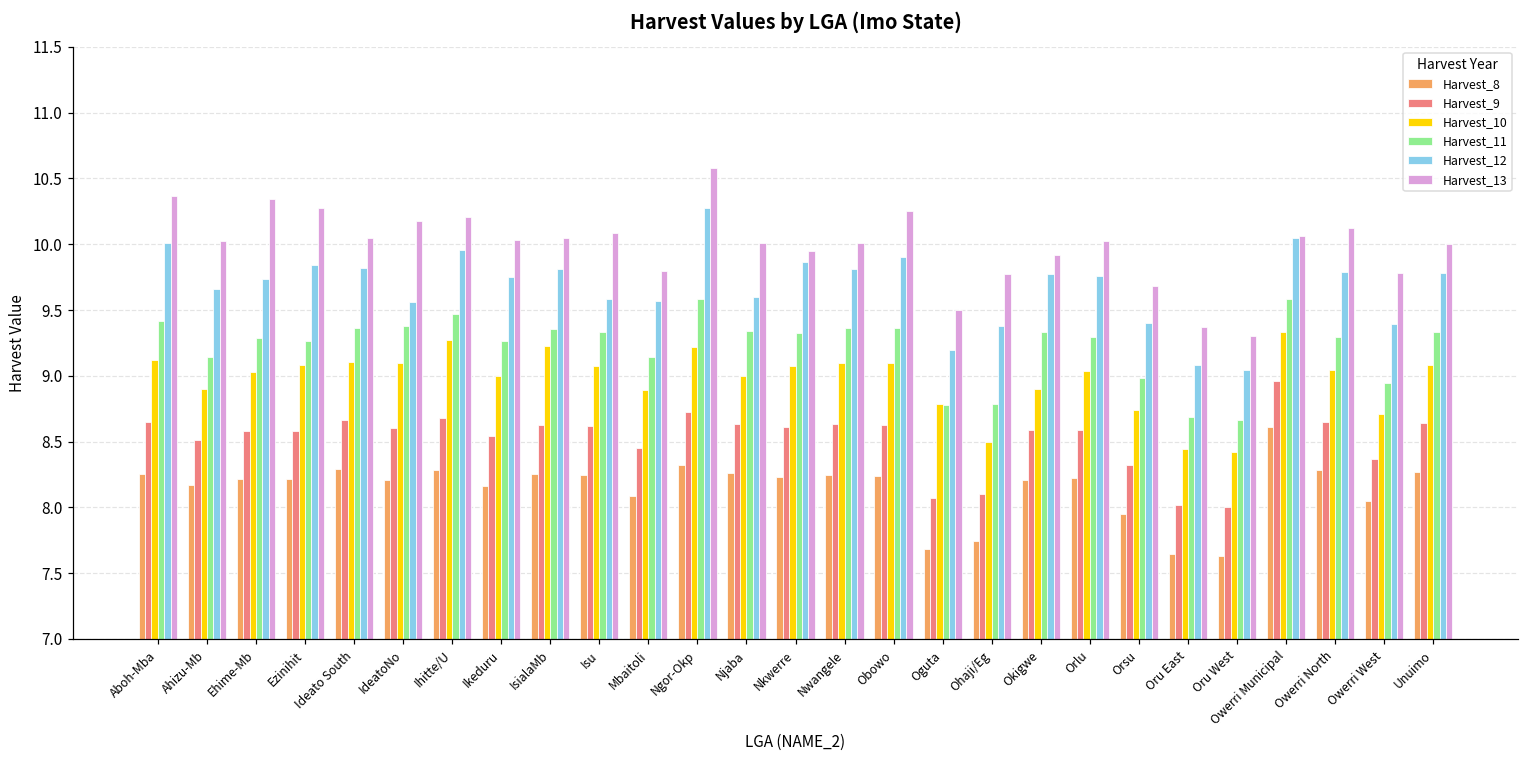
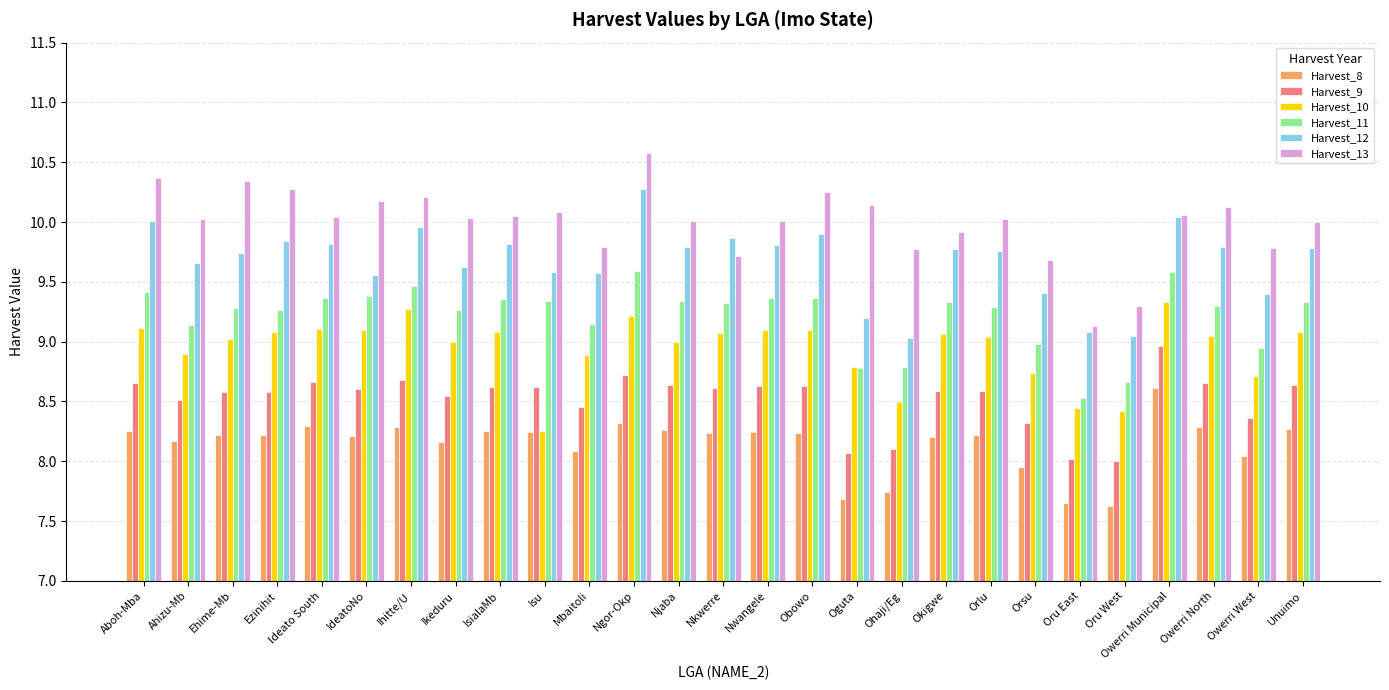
  {
    "Harvest_10": {
      "Aboh-Mba": 9.12,
      "Ahizu-Mb": 8.90,
      "Ehime-Mb": 9.03,
      "Ezinihit": 9.08,
      "Ideato South": 9.11,
      "IdeatoNo": 9.10,
      "Ihitte/U": 9.27,
      "Ikeduru": 9.00,
-     "IsialaMb": 9.23,
-     "Isu": 9.07,
+     "IsialaMb": 9.08,
+     "Isu": 8.26,
      "Mbaitoli": 8.89,
      "Ngor-Okp": 9.22,
      "Njaba": 9.00,
      "Nkwerre": 9.07,
      "Nwangele": 9.10,
      "Obowo": 9.10,
      "Oguta": 8.79,
      "Ohaji/Eg": 8.50,
-     "Okigwe": 8.90,
+     "Okigwe": 9.07,
      "Orlu": 9.04,
      "Orsu": 8.74,
      "Oru East": 8.44,
      "Oru West": 8.42,
      "Owerri Municipal": 9.33,
      "Owerri North": 9.05,
      "Owerri West": 8.71,
      "Unuimo": 9.08
    },
    "Harvest_11": {
      "Aboh-Mba": 9.42,
      "Ahizu-Mb": 9.14,
      "Ehime-Mb": 9.28,
      "Ezinihit": 9.26,
      "Ideato South": 9.36,
      "IdeatoNo": 9.38,
      "Ihitte/U": 9.47,
      "Ikeduru": 9.26,
      "IsialaMb": 9.35,
      "Isu": 9.34,
      "Mbaitoli": 9.14,
      "Ngor-Okp": 9.59,
      "Njaba": 9.34,
      "Nkwerre": 9.33,
      "Nwangele": 9.36,
      "Obowo": 9.37,
      "Oguta": 8.78,
      "Ohaji/Eg": 8.79,
      "Okigwe": 9.34,
      "Orlu": 9.29,
      "Orsu": 8.98,
-     "Oru East": 8.69,
+     "Oru East": 8.52,
      "Oru West": 8.66,
      "Owerri Municipal": 9.59,
      "Owerri North": 9.29,
      "Owerri West": 8.94,
      "Unuimo": 9.33
    },
    "Harvest_12": {
      "Aboh-Mba": 10.01,
      "Ahizu-Mb": 9.66,
      "Ehime-Mb": 9.74,
      "Ezinihit": 9.84,
      "Ideato South": 9.82,
      "IdeatoNo": 9.56,
      "Ihitte/U": 9.95,
-     "Ikeduru": 9.75,
+     "Ikeduru": 9.62,
      "IsialaMb": 9.81,
      "Isu": 9.58,
      "Mbaitoli": 9.57,
      "Ngor-Okp": 10.28,
-     "Njaba": 9.60,
+     "Njaba": 9.79,
      "Nkwerre": 9.86,
      "Nwangele": 9.81,
      "Obowo": 9.90,
      "Oguta": 9.20,
-     "Ohaji/Eg": 9.38,
+     "Ohaji/Eg": 9.03,
      "Okigwe": 9.77,
      "Orlu": 9.76,
      "Orsu": 9.41,
      "Oru East": 9.08,
      "Oru West": 9.05,
      "Owerri Municipal": 10.04,
      "Owerri North": 9.79,
      "Owerri West": 9.40,
      "Unuimo": 9.78
    },
    "Harvest_13": {
      "Aboh-Mba": 10.36,
      "Ahizu-Mb": 10.02,
      "Ehime-Mb": 10.34,
      "Ezinihit": 10.28,
      "Ideato South": 10.05,
      "IdeatoNo": 10.18,
      "Ihitte/U": 10.21,
      "Ikeduru": 10.03,
      "IsialaMb": 10.05,
      "Isu": 10.08,
      "Mbaitoli": 9.79,
      "Ngor-Okp": 10.58,
      "Njaba": 10.01,
-     "Nkwerre": 9.95,
+     "Nkwerre": 9.72,
      "Nwangele": 10.01,
      "Obowo": 10.25,
-     "Oguta": 9.50,
+     "Oguta": 10.14,
      "Ohaji/Eg": 9.77,
      "Okigwe": 9.91,
      "Orlu": 10.02,
      "Orsu": 9.68,
-     "Oru East": 9.37,
+     "Oru East": 9.13,
      "Oru West": 9.30,
      "Owerri Municipal": 10.06,
      "Owerri North": 10.13,
      "Owerri West": 9.78,
      "Unuimo": 10.00
    }
  }
